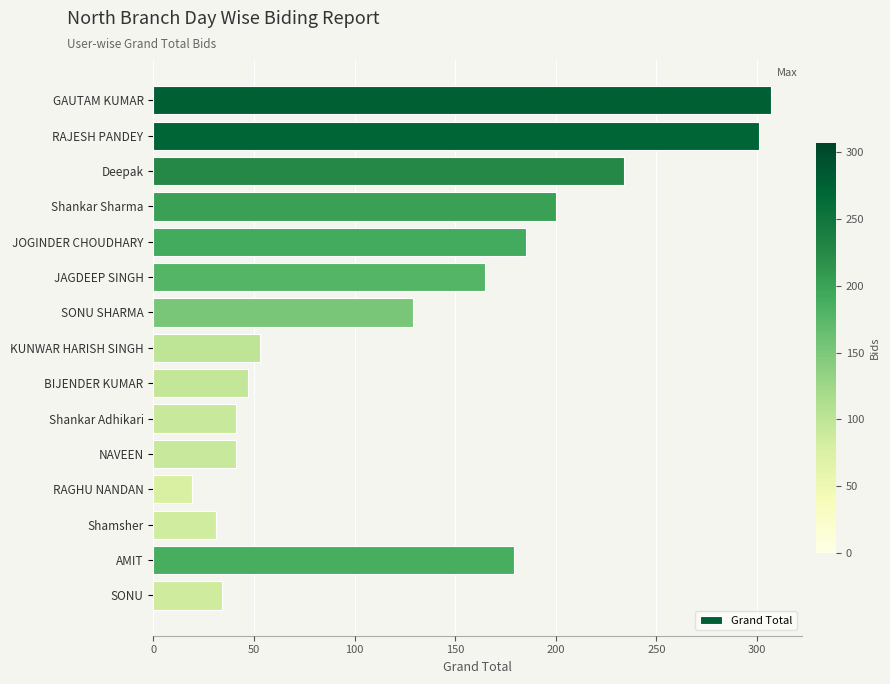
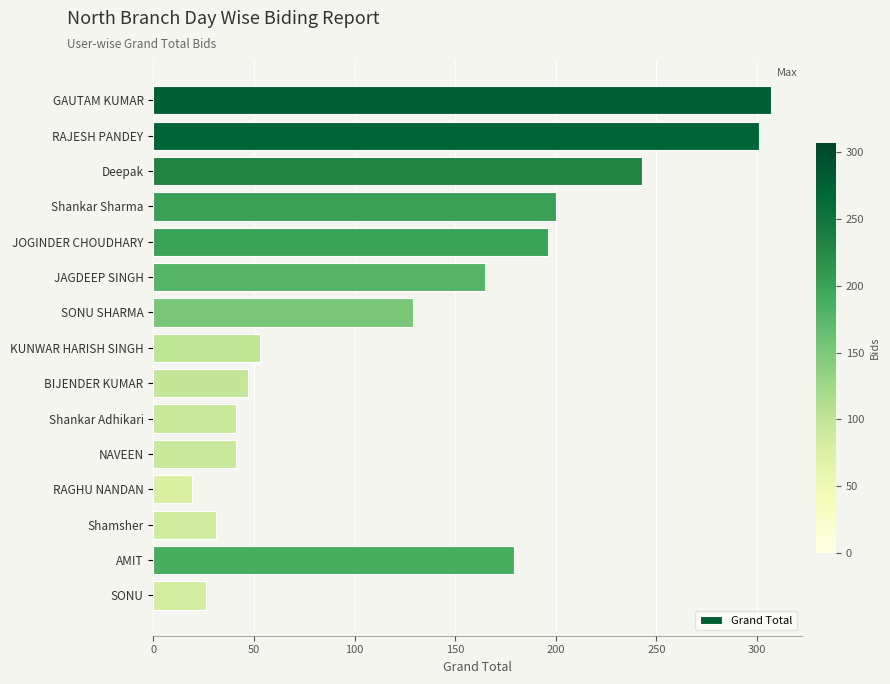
  {
    "GAUTAM KUMAR": 307,
    "RAJESH PANDEY": 301,
-   "Deepak": 234,
+   "Deepak": 243,
    "Shankar Sharma": 200,
-   "JOGINDER CHOUDHARY": 185,
+   "JOGINDER CHOUDHARY": 196,
    "JAGDEEP SINGH": 165,
    "SONU SHARMA": 129,
    "KUNWAR HARISH SINGH": 53,
    "BIJENDER KUMAR": 47,
    "Shankar Adhikari": 41,
    "NAVEEN": 41,
    "RAGHU NANDAN": 19,
    "Shamsher": 31,
    "AMIT": 179,
-   "SONU": 34
+   "SONU": 26
  }
